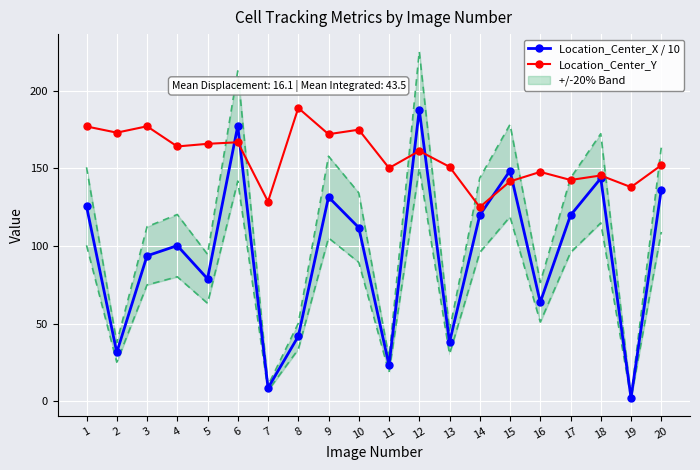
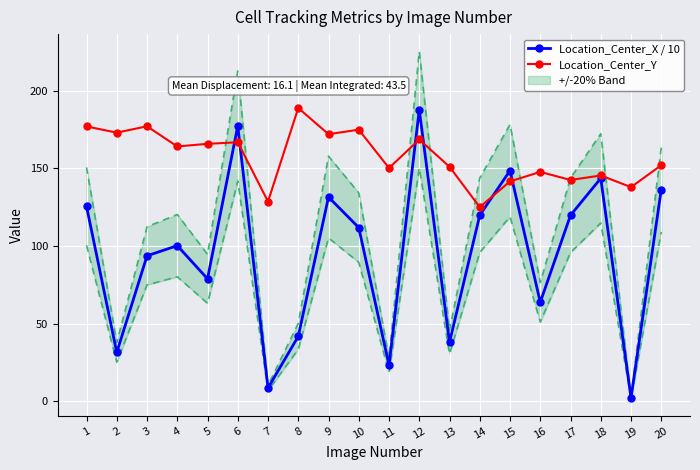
  {
    "Location_Center_X / 10": {
      "1": 126,
      "2": 31,
      "3": 94,
      "4": 100,
      "5": 79,
      "6": 177,
      "7": 9,
      "8": 42,
      "9": 132,
      "10": 112,
      "11": 23,
      "12": 188,
      "13": 38,
      "14": 120,
      "15": 149,
      "16": 64,
      "17": 120,
      "18": 144,
      "20": 136
    },
    "Location_Center_Y": {
      "1": 177,
      "2": 173,
      "3": 177,
      "4": 164,
      "5": 166,
      "6": 167,
      "7": 129,
      "8": 189,
      "9": 172,
      "10": 175,
      "11": 150,
-     "12": 161,
+     "12": 169,
      "13": 151,
      "14": 125,
      "15": 142,
      "16": 148,
      "18": 146,
      "19": 138,
      "20": 152
    }
  }
